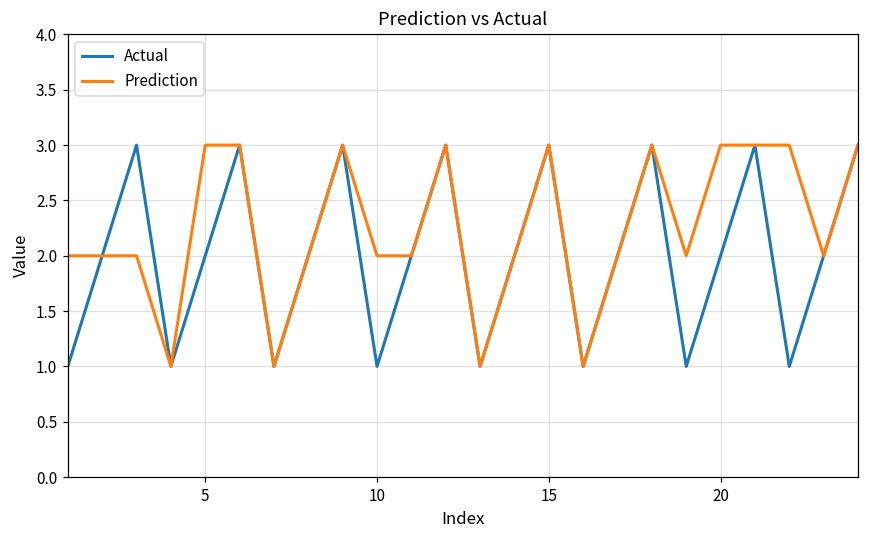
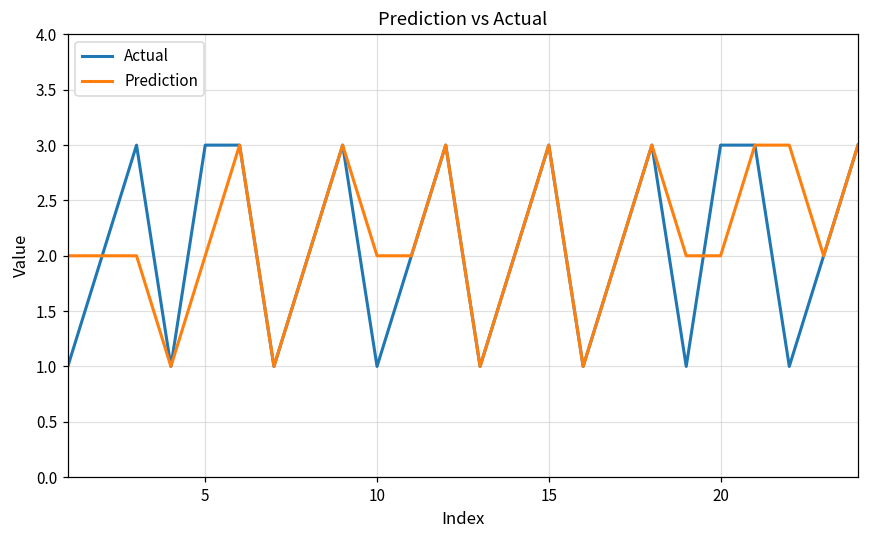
  {
    "Actual": {
-     "5": 2,
+     "5": 3,
      "10": 1,
-     "20": 2
+     "20": 3
    },
    "Prediction": {
-     "5": 3,
+     "5": 2,
      "10": 2,
-     "20": 3
+     "20": 2
    }
  }
